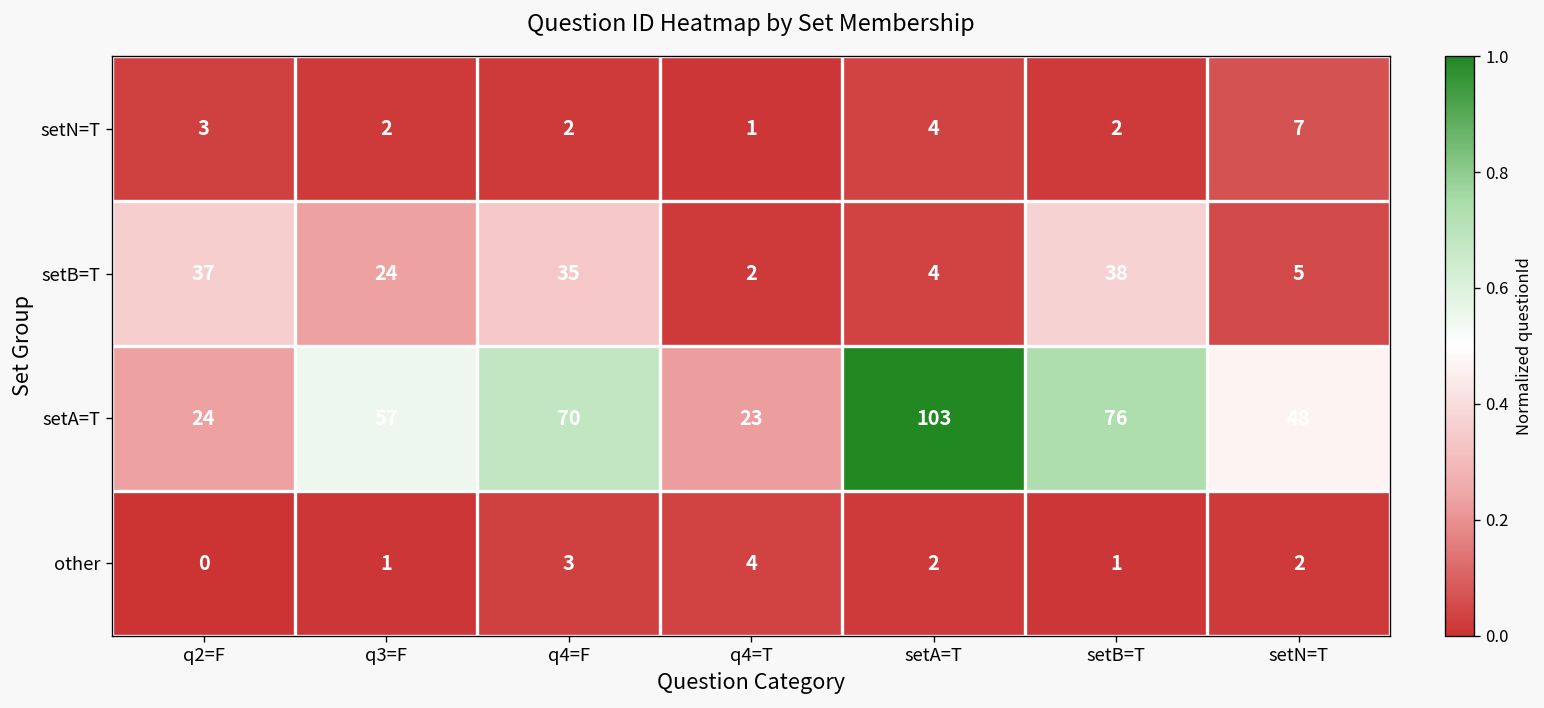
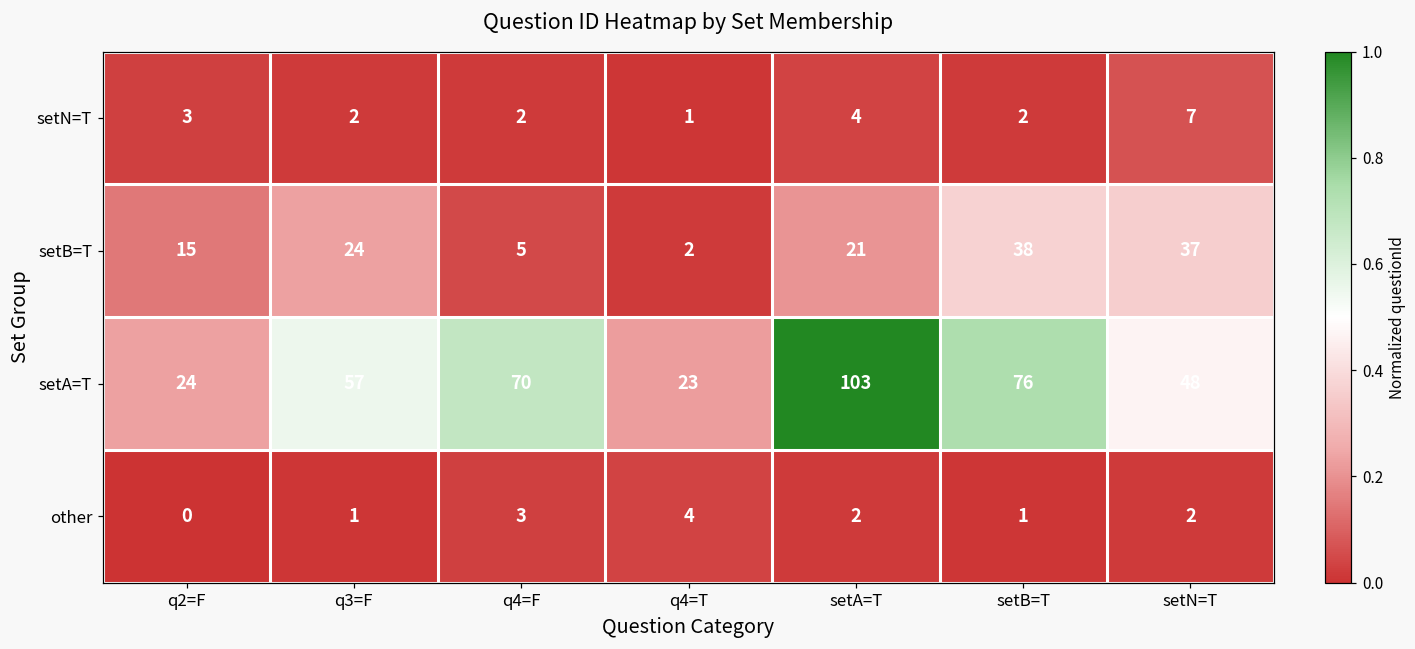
  {
    "setN=T": {
      "q2=F": 3,
      "q3=F": 2,
      "q4=F": 2,
      "q4=T": 1,
      "setA=T": 4,
      "setB=T": 2,
      "setN=T": 7
    },
    "setB=T": {
-     "q2=F": 37,
+     "q2=F": 15,
      "q3=F": 24,
-     "q4=F": 35,
+     "q4=F": 5,
      "q4=T": 2,
-     "setA=T": 4,
-     "setN=T": 5
+     "setA=T": 21,
+     "setN=T": 37
    },
    "setA=T": {
      "q2=F": 24,
      "q4=F": 70,
      "q4=T": 23,
      "setA=T": 103,
      "setB=T": 76
    },
    "other": {
      "q2=F": 0,
      "q3=F": 1,
      "q4=F": 3,
      "q4=T": 4,
      "setA=T": 2,
      "setB=T": 1,
      "setN=T": 2
    }
  }
